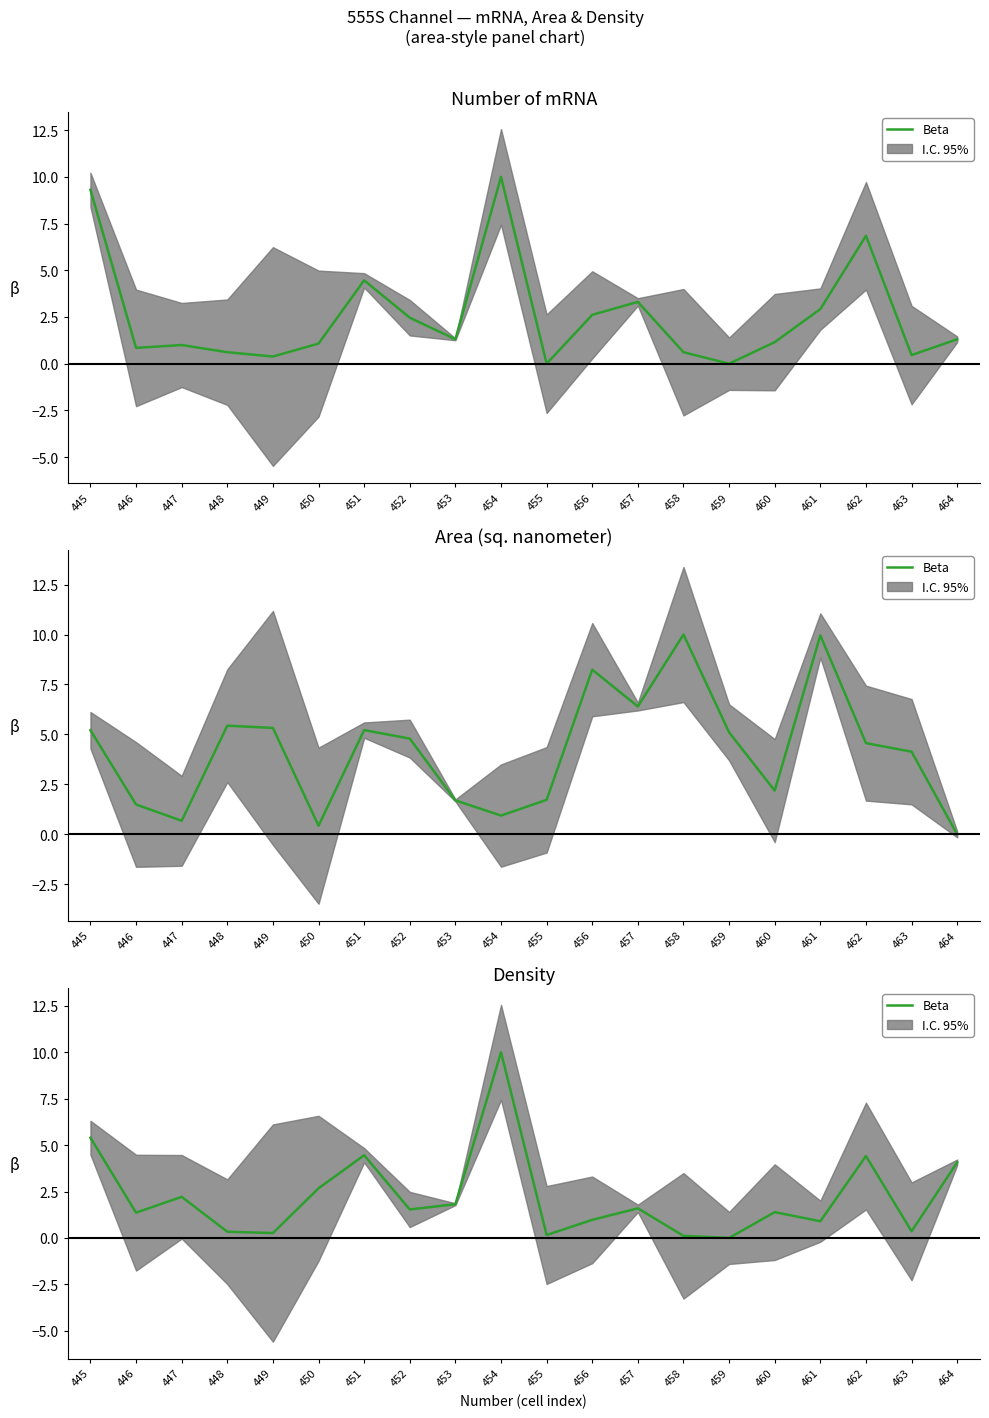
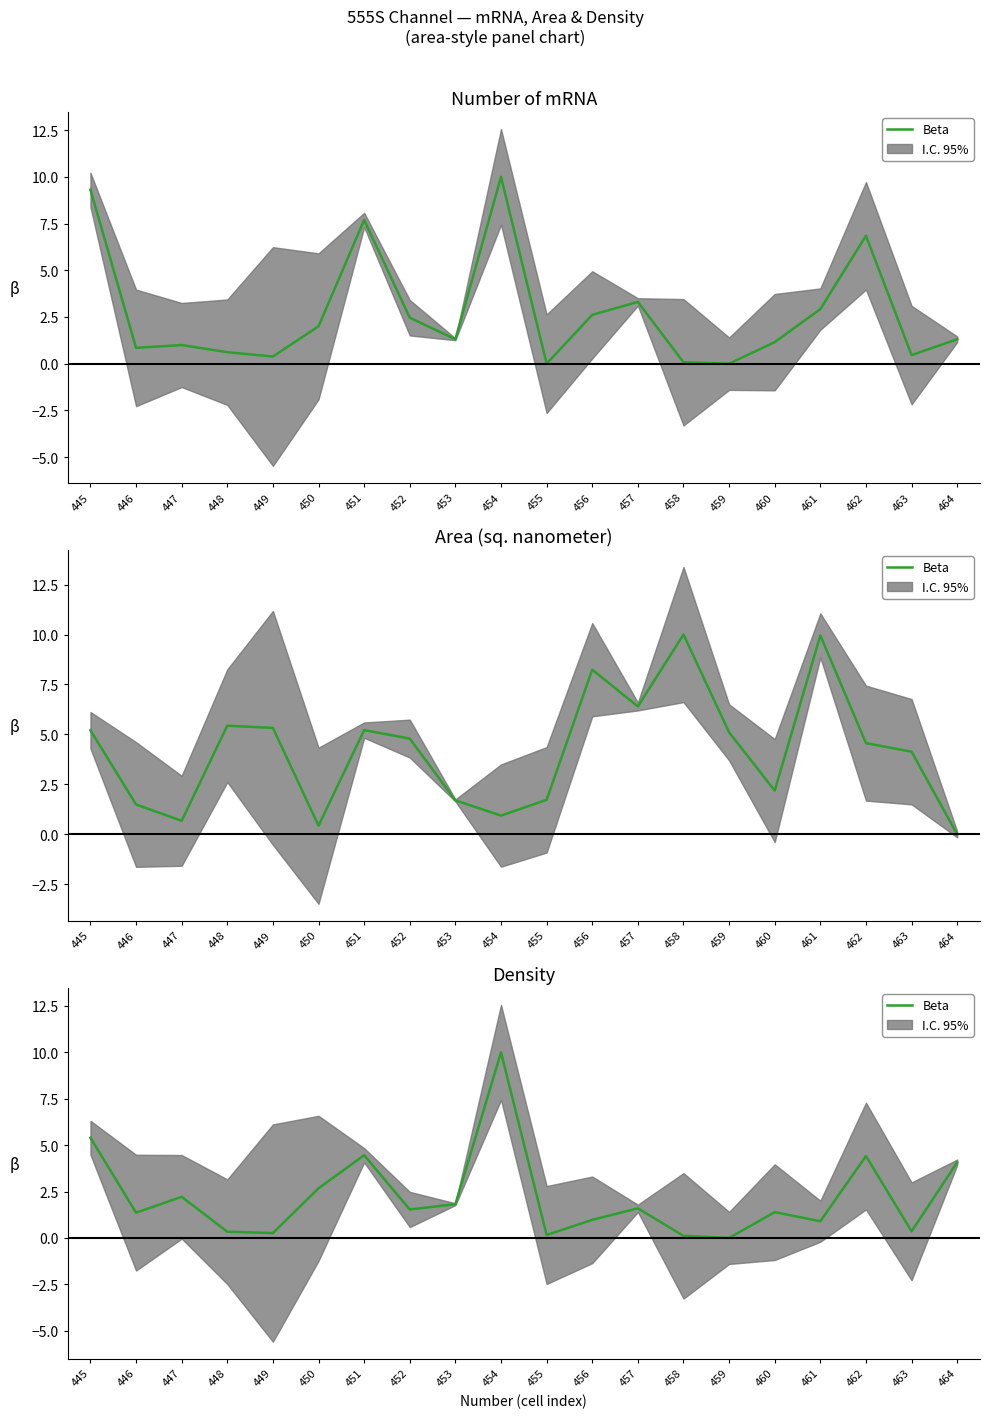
  {
    "Number of mRNA": {
      "Beta": {
        "445": 9.3,
        "446": 0.8,
        "447": 1.0,
        "448": 0.6,
        "449": 0.4,
-       "450": 1.1,
-       "451": 4.5,
+       "450": 2.0,
+       "451": 7.7,
        "452": 2.5,
        "454": 10.0,
        "455": 0.0,
        "456": 2.6,
        "457": 3.3,
-       "458": 0.6,
+       "458": 0.1,
        "459": 0.0,
        "460": 1.2,
        "461": 2.9,
        "462": 6.8,
        "463": 0.5,
        "464": 1.3
      }
    },
    "Area (sq. nanometer)": {
      "Beta": {
        "445": 5.2,
        "446": 1.5,
        "447": 0.7,
        "448": 5.4,
        "449": 5.3,
        "450": 0.4,
        "451": 5.2,
        "452": 4.8,
        "454": 0.9,
        "455": 1.7,
        "456": 8.2,
        "457": 6.4,
        "458": 10.0,
        "459": 5.1,
        "460": 2.2,
        "461": 10.0,
        "462": 4.6,
        "463": 4.1,
        "464": 0.0
      }
    },
    "Density": {
      "Beta": {
        "445": 5.4,
        "446": 1.4,
        "447": 2.2,
        "448": 0.3,
        "449": 0.3,
        "450": 2.7,
        "451": 4.5,
        "452": 1.5,
        "454": 10.0,
        "455": 0.2,
        "456": 1.0,
        "457": 1.6,
        "458": 0.1,
        "459": 0.0,
        "460": 1.4,
        "461": 0.9,
        "462": 4.4,
        "463": 0.4,
        "464": 4.1
      }
    }
  }
